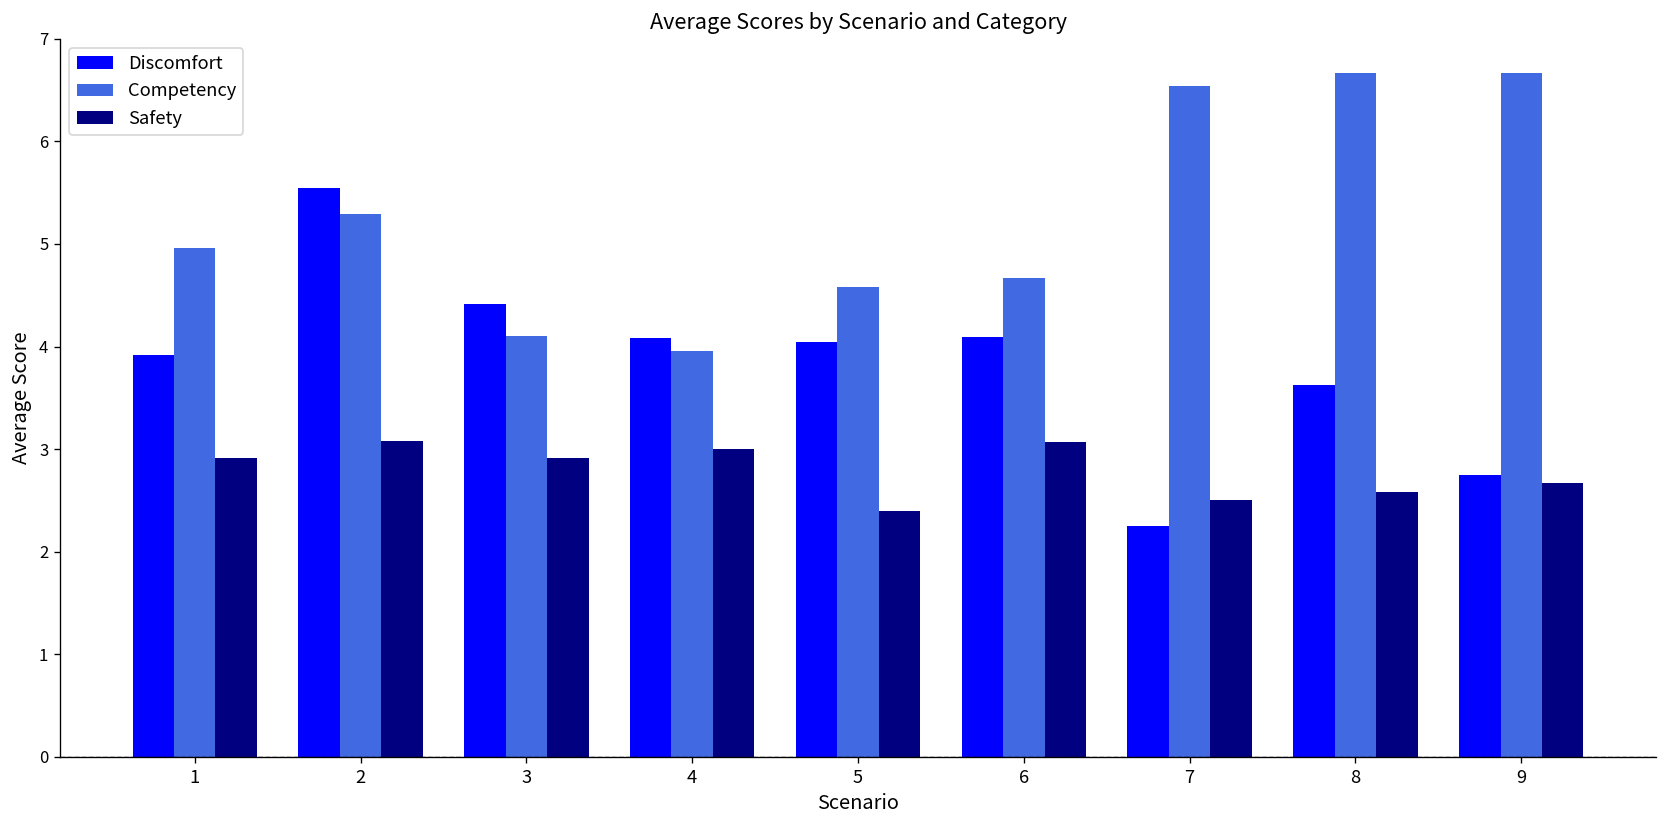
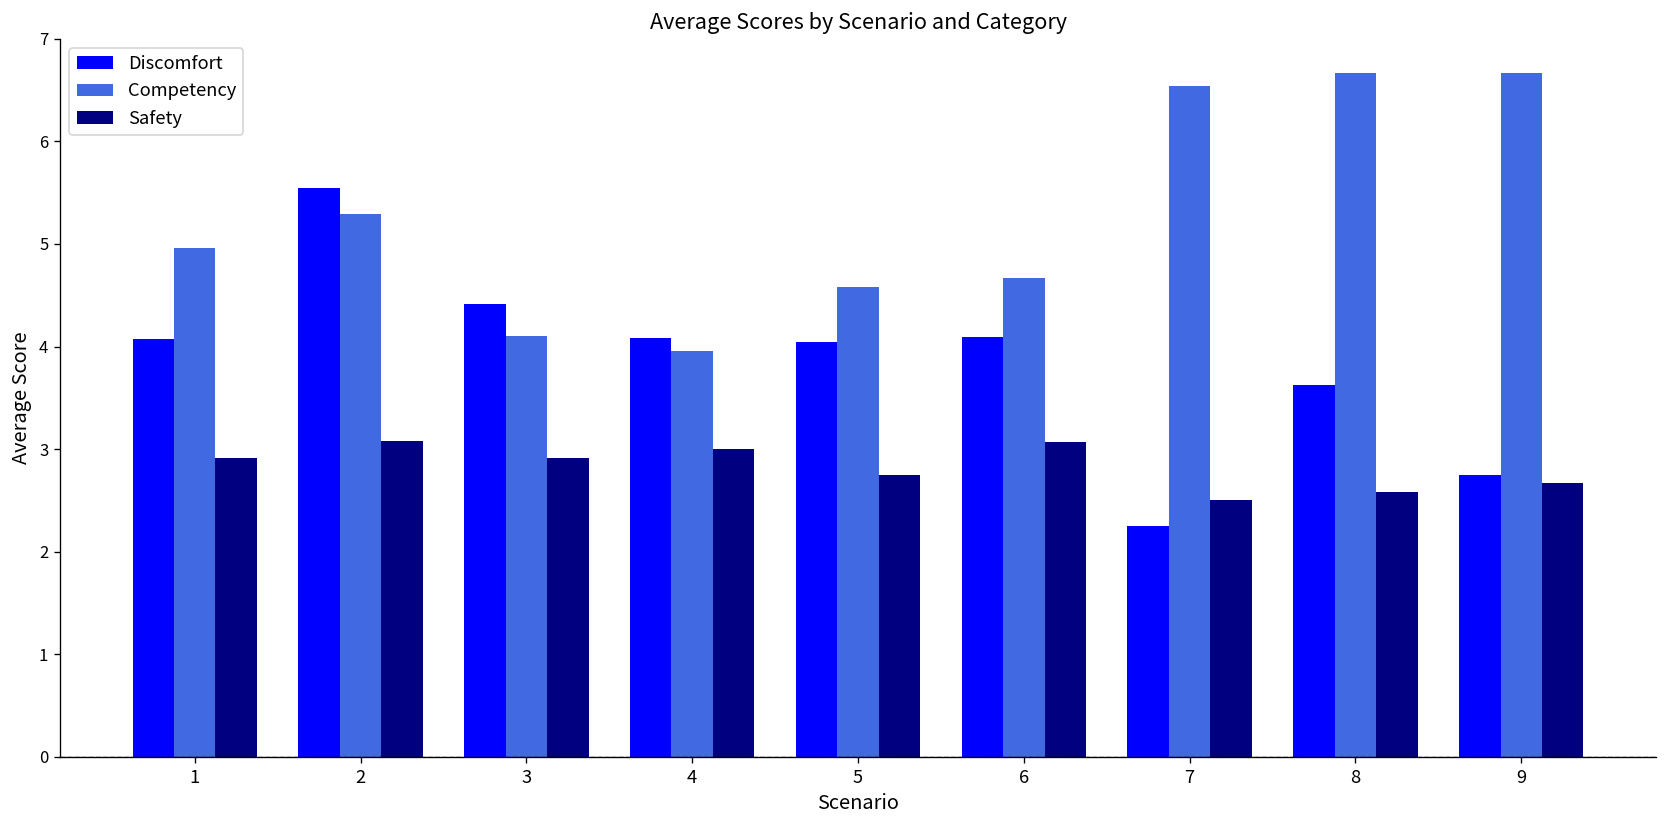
  {
    "Discomfort": {
-     "1": 3.9,
+     "1": 4.1,
      "2": 5.5,
      "3": 4.4,
      "4": 4.1,
      "5": 4.0,
      "6": 4.1,
      "7": 2.3,
      "8": 3.6,
      "9": 2.8
    },
    "Competency": {
      "1": 5.0,
      "2": 5.3,
      "3": 4.1,
      "4": 4.0,
      "5": 4.6,
      "6": 4.7,
      "7": 6.5,
      "8": 6.7,
      "9": 6.7
    },
    "Safety": {
      "1": 2.9,
      "2": 3.1,
      "3": 2.9,
      "4": 3.0,
-     "5": 2.4,
+     "5": 2.8,
      "6": 3.1,
      "7": 2.5,
      "8": 2.6,
      "9": 2.7
    }
  }
